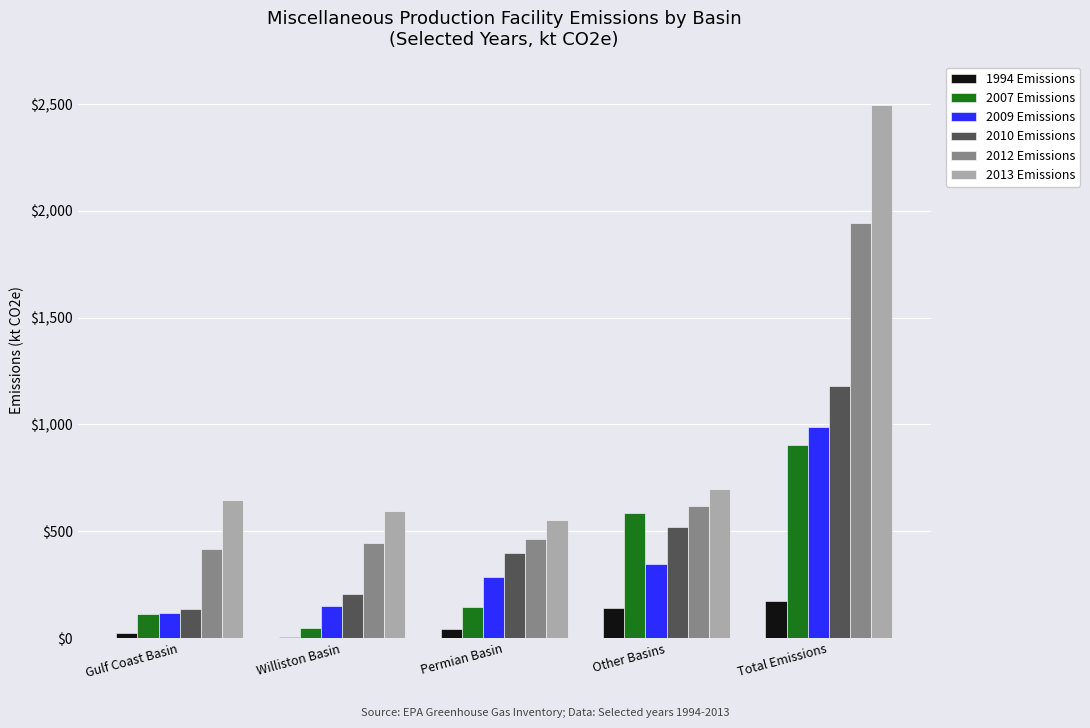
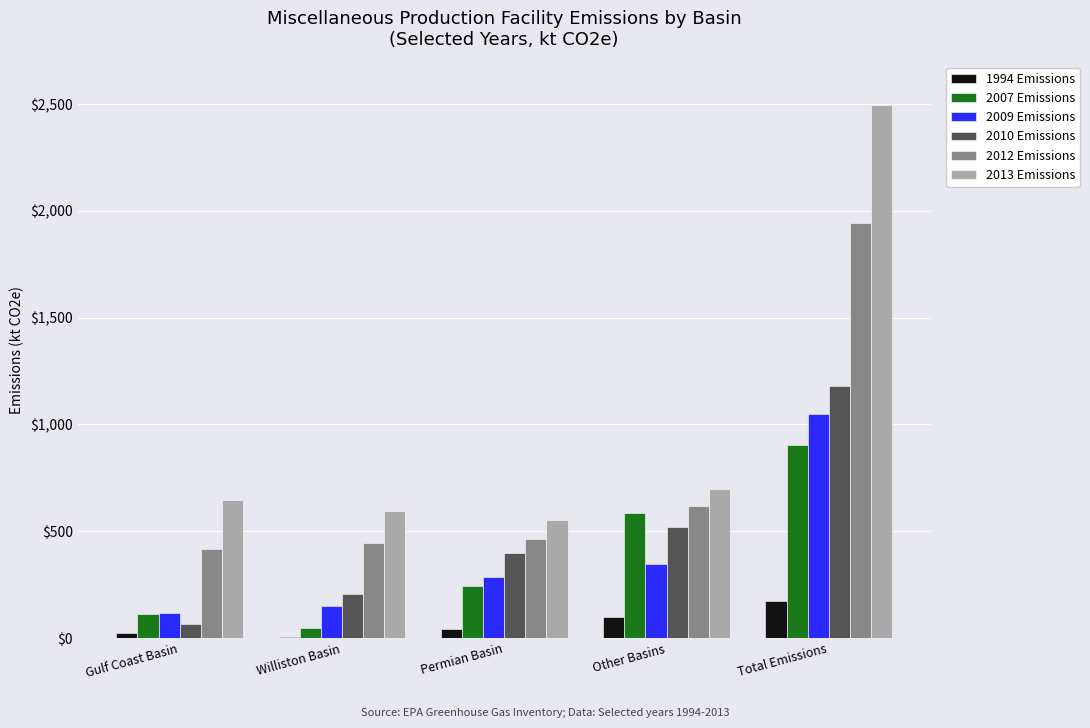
  {
    "1994 Emissions": {
      "Gulf Coast Basin": "$30",
      "Permian Basin": "$40",
-     "Other Basins": "$140",
+     "Other Basins": "$100",
      "Total Emissions": "$170"
    },
    "2007 Emissions": {
      "Gulf Coast Basin": "$110",
      "Williston Basin": "$50",
-     "Permian Basin": "$150",
+     "Permian Basin": "$250",
      "Other Basins": "$580",
      "Total Emissions": "$900"
    },
    "2009 Emissions": {
      "Gulf Coast Basin": "$120",
      "Williston Basin": "$150",
      "Permian Basin": "$290",
      "Other Basins": "$350",
-     "Total Emissions": "$990"
+     "Total Emissions": "$1,050"
    },
    "2010 Emissions": {
-     "Gulf Coast Basin": "$140",
+     "Gulf Coast Basin": "$60",
      "Williston Basin": "$200",
      "Permian Basin": "$400",
      "Other Basins": "$520",
      "Total Emissions": "$1,180"
    }
  }
